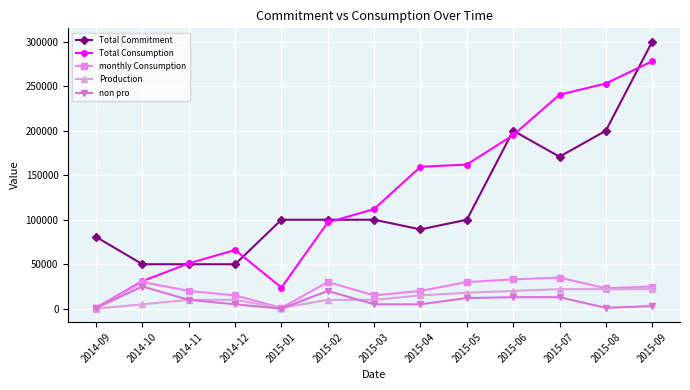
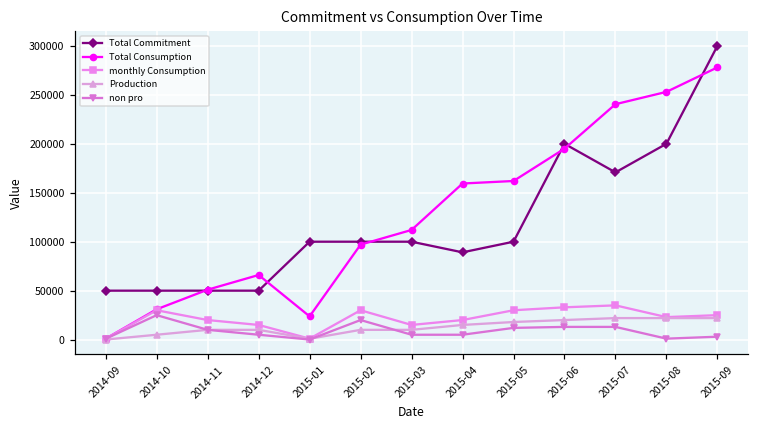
  {
    "Total Commitment": {
-     "2014-09": 80000,
+     "2014-09": 50000,
      "2014-10": 50000,
      "2014-12": 50000,
      "2015-01": 100000,
      "2015-02": 100000,
      "2015-03": 100000,
      "2015-04": 90000,
      "2015-05": 100000,
      "2015-06": 200000,
      "2015-07": 170000,
      "2015-08": 200000,
      "2015-09": 300000
    },
    "Total Consumption": {
      "2014-12": 70000,
      "2015-01": 20000,
      "2015-02": 100000,
      "2015-03": 110000,
      "2015-04": 160000,
      "2015-05": 160000,
      "2015-06": 200000,
      "2015-07": 240000,
      "2015-08": 250000,
      "2015-09": 280000
    }
  }
